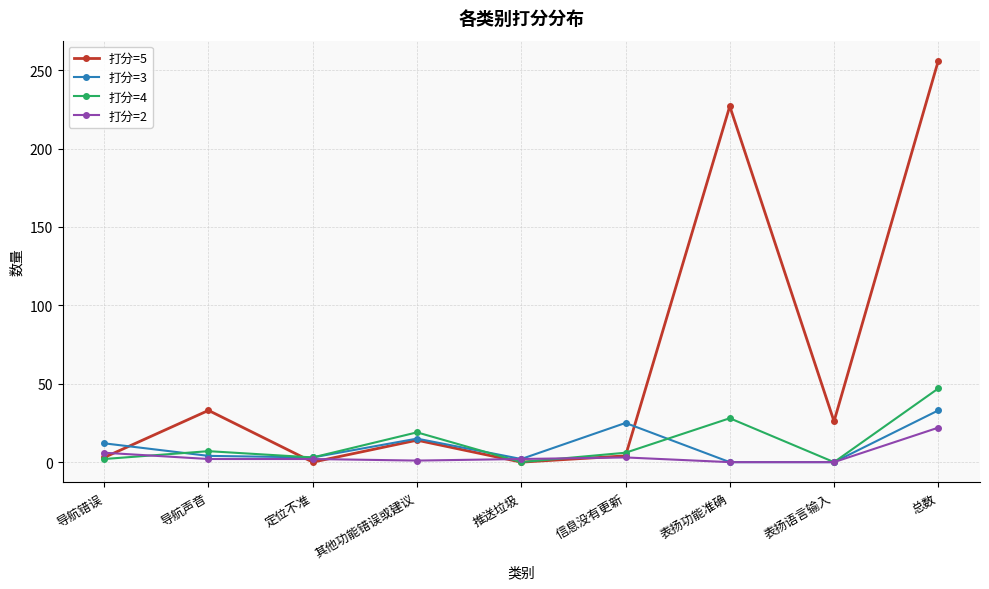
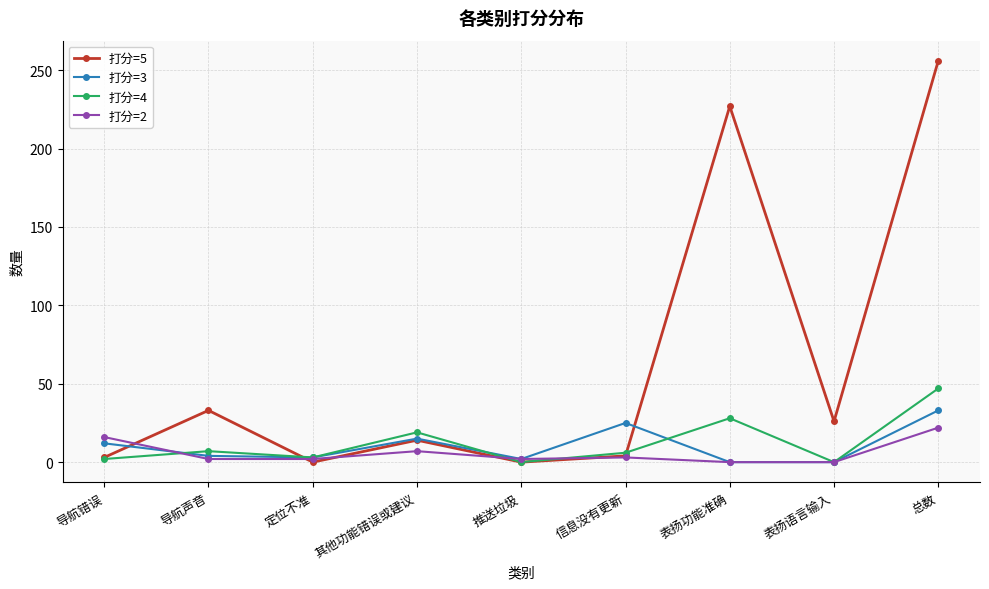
  {
    "打分=5": {
      "导航声音": 33,
      "定位不准": 0,
      "表扬功能准确": 227,
      "表扬语言输入": 26,
      "总数": 256
    },
    "打分=3": {
      "导航错误": 12,
      "导航声音": 4,
      "信息没有更新": 25,
      "总数": 33
    },
    "打分=4": {
      "导航声音": 7,
      "其他功能错误或建议": 19,
      "信息没有更新": 6,
      "表扬功能准确": 28,
      "总数": 47
    },
    "打分=2": {
-     "导航错误": 6,
+     "导航错误": 16,
      "导航声音": 2,
-     "其他功能错误或建议": 1,
+     "其他功能错误或建议": 7,
      "总数": 22
    }
  }
